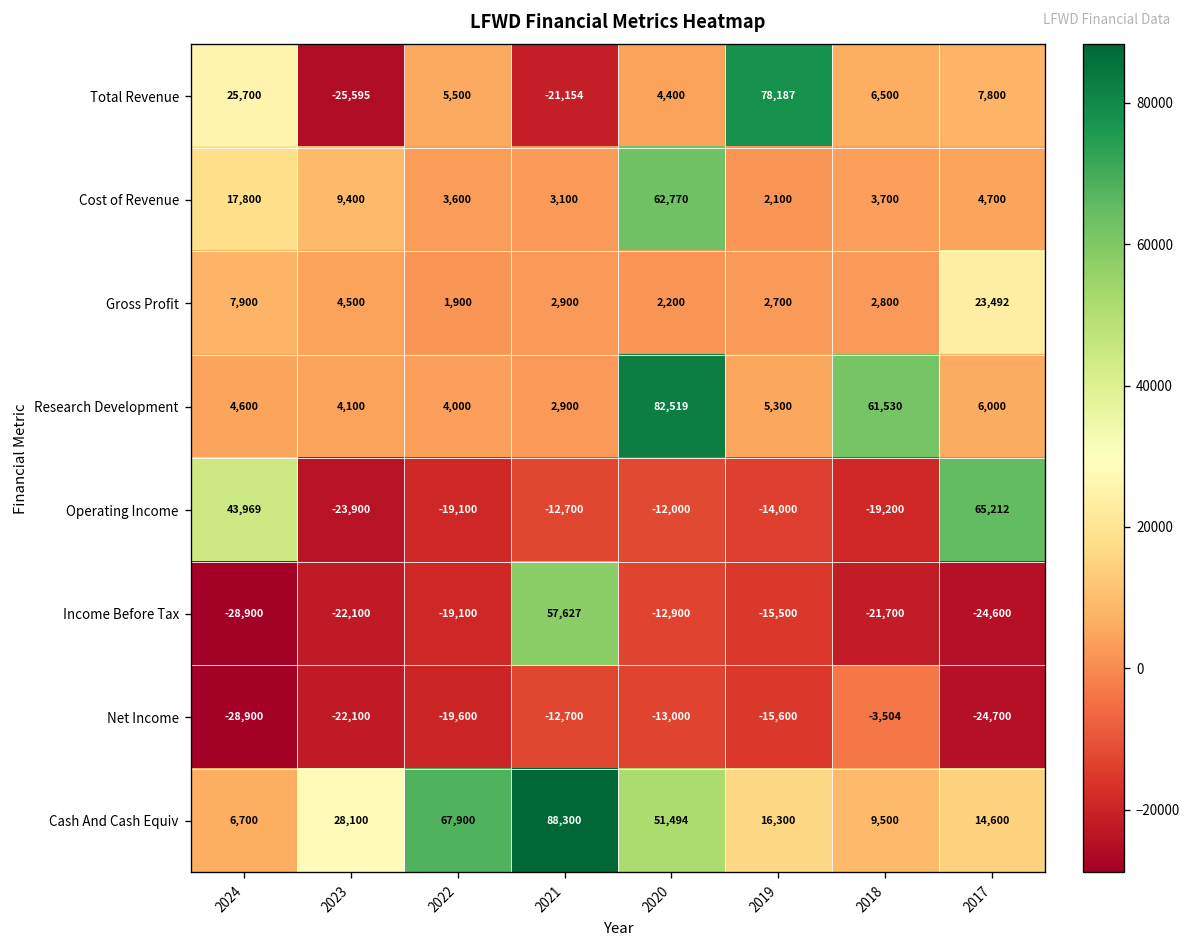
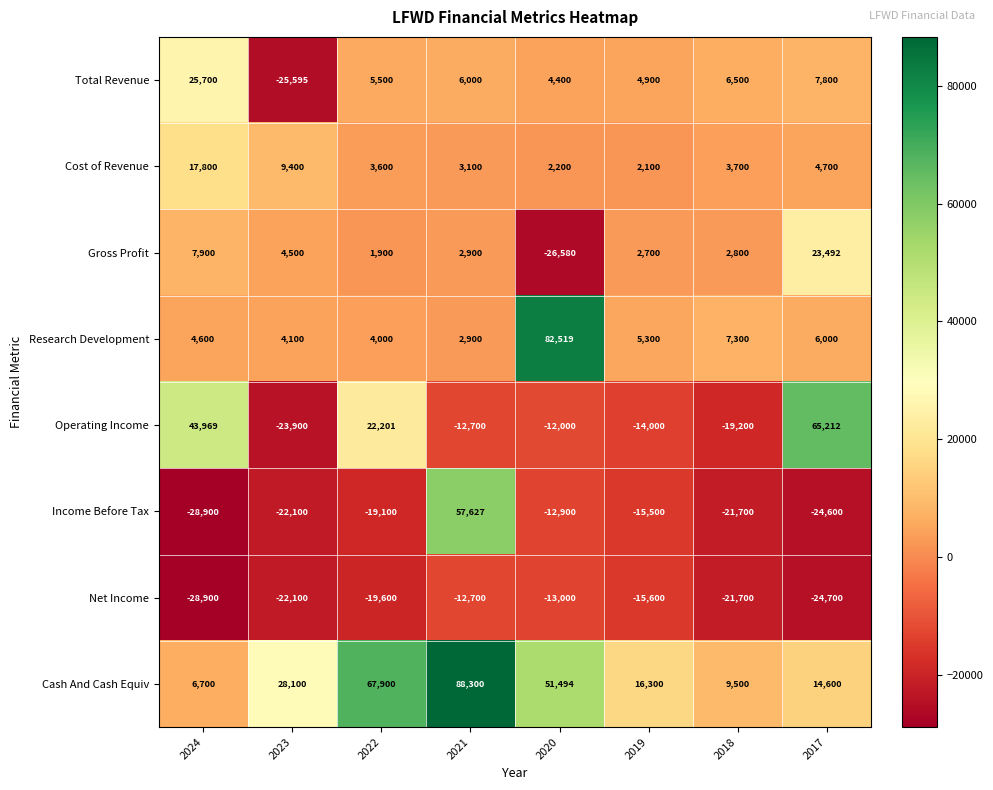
  {
    "Total Revenue": {
      "2024": "25,700",
      "2023": "-25,595",
      "2022": "5,500",
-     "2021": "-21,154",
+     "2021": "6,000",
      "2020": "4,400",
-     "2019": "78,187",
+     "2019": "4,900",
      "2018": "6,500",
      "2017": "7,800"
    },
    "Cost of Revenue": {
      "2024": "17,800",
      "2023": "9,400",
      "2022": "3,600",
      "2021": "3,100",
-     "2020": "62,770",
+     "2020": "2,200",
      "2019": "2,100",
      "2018": "3,700",
      "2017": "4,700"
    },
    "Gross Profit": {
      "2024": "7,900",
      "2023": "4,500",
      "2022": "1,900",
      "2021": "2,900",
-     "2020": "2,200",
+     "2020": "-26,580",
      "2019": "2,700",
      "2018": "2,800",
      "2017": "23,492"
    },
    "Research Development": {
      "2024": "4,600",
      "2023": "4,100",
      "2022": "4,000",
      "2021": "2,900",
      "2020": "82,519",
      "2019": "5,300",
-     "2018": "61,530",
+     "2018": "7,300",
      "2017": "6,000"
    },
    "Operating Income": {
      "2024": "43,969",
      "2023": "-23,900",
-     "2022": "-19,100",
+     "2022": "22,201",
      "2021": "-12,700",
      "2020": "-12,000",
      "2019": "-14,000",
      "2018": "-19,200",
      "2017": "65,212"
    },
    "Income Before Tax": {
      "2024": "-28,900",
      "2023": "-22,100",
      "2022": "-19,100",
      "2021": "57,627",
      "2020": "-12,900",
      "2019": "-15,500",
      "2018": "-21,700",
      "2017": "-24,600"
    },
    "Net Income": {
      "2024": "-28,900",
      "2023": "-22,100",
      "2022": "-19,600",
      "2021": "-12,700",
      "2020": "-13,000",
      "2019": "-15,600",
-     "2018": "-3,504",
+     "2018": "-21,700",
      "2017": "-24,700"
    },
    "Cash And Cash Equiv": {
      "2024": "6,700",
      "2023": "28,100",
      "2022": "67,900",
      "2021": "88,300",
      "2020": "51,494",
      "2019": "16,300",
      "2018": "9,500",
      "2017": "14,600"
    }
  }
